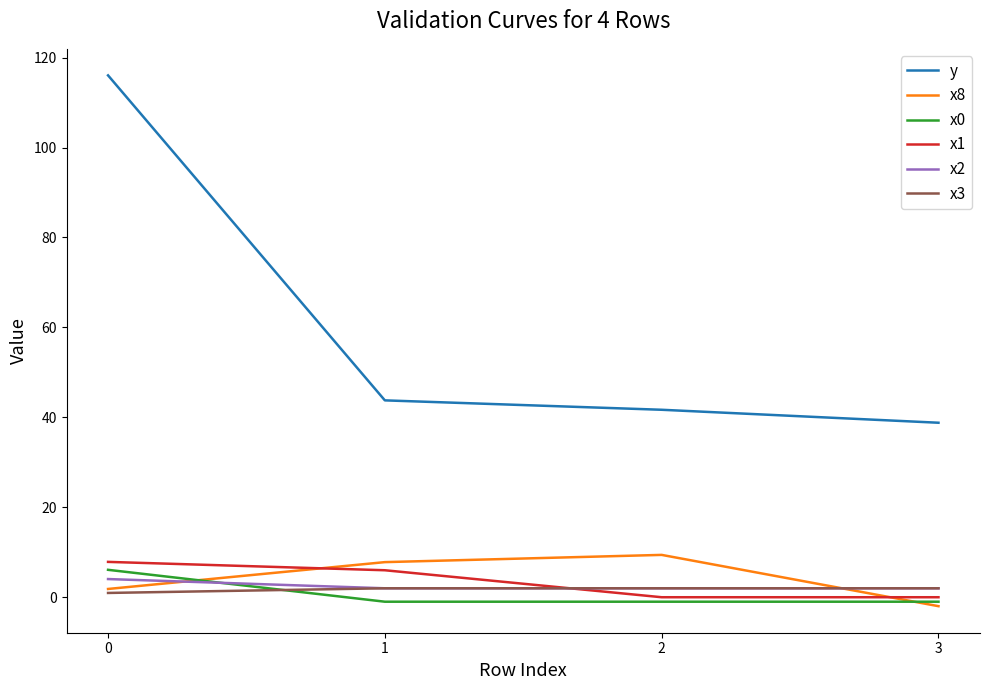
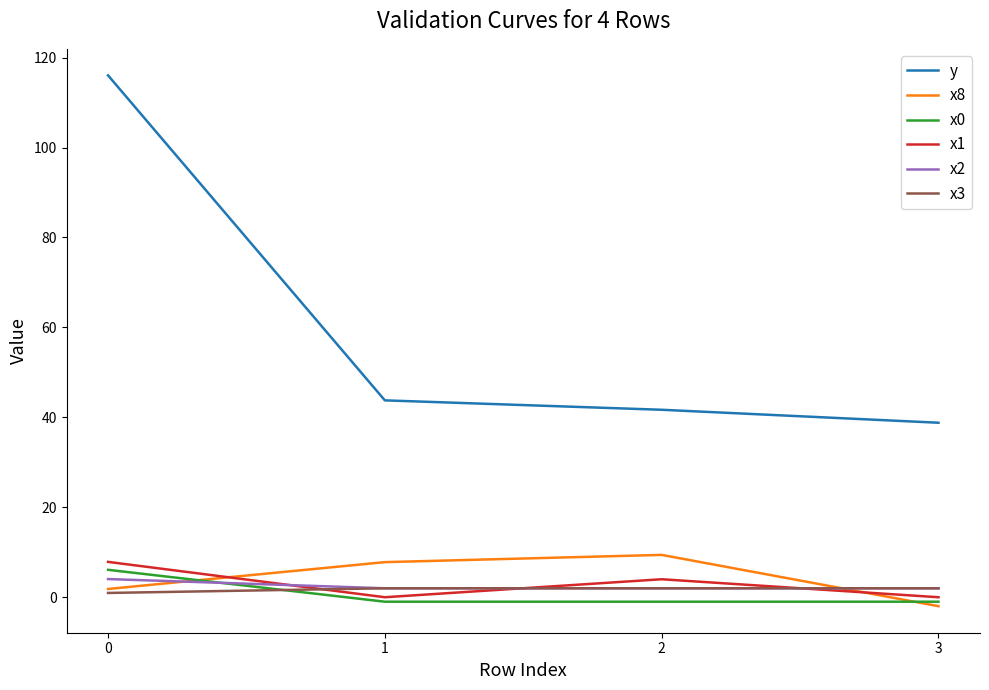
  {
    "y": {
      "0": 116,
      "1": 44,
      "2": 42,
      "3": 39
    },
    "x8": {
      "0": 2,
      "1": 8,
      "2": 9,
      "3": -2
    },
    "x0": {
      "0": 6,
      "1": -1,
      "2": -1,
      "3": -1
    },
    "x1": {
      "0": 8,
-     "1": 6,
-     "2": 0,
+     "1": 0,
+     "2": 4,
      "3": 0
    },
    "x2": {
      "0": 4
    },
    "x3": {
      "0": 1
    }
  }
